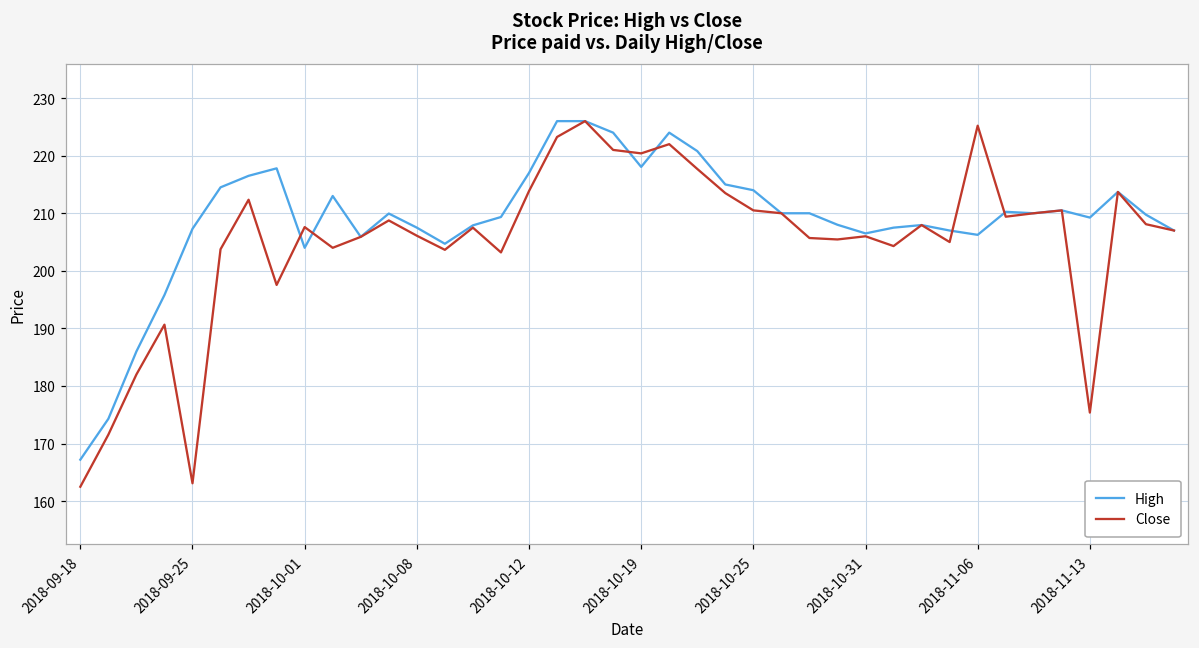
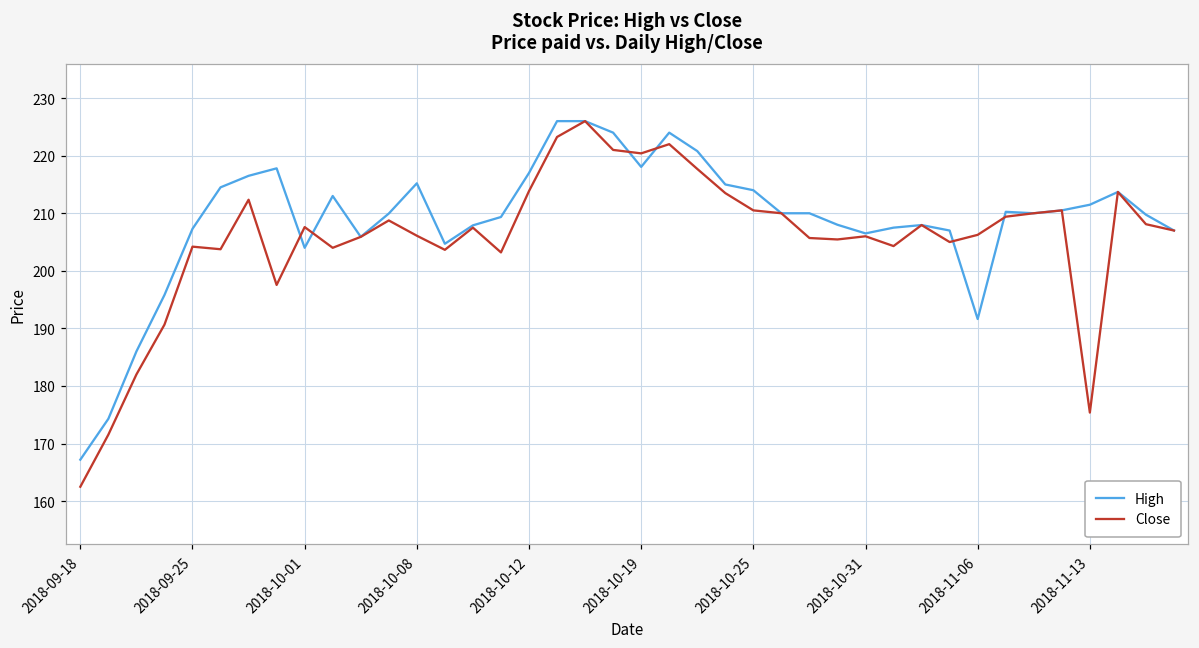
  {
    "High": {
      "2018-09-18": 167,
      "2018-09-25": 207,
      "2018-10-01": 204,
-     "2018-10-08": 208,
+     "2018-10-08": 215,
      "2018-10-12": 217,
      "2018-10-19": 218,
      "2018-10-25": 214,
      "2018-10-31": 207,
-     "2018-11-06": 206,
-     "2018-11-13": 209
+     "2018-11-06": 192,
+     "2018-11-13": 211
    },
    "Close": {
      "2018-09-18": 163,
-     "2018-09-25": 163,
+     "2018-09-25": 204,
      "2018-10-01": 208,
      "2018-10-08": 206,
      "2018-10-12": 214,
      "2018-10-19": 220,
      "2018-10-25": 211,
      "2018-10-31": 206,
-     "2018-11-06": 225,
+     "2018-11-06": 206,
      "2018-11-13": 175
    }
  }
